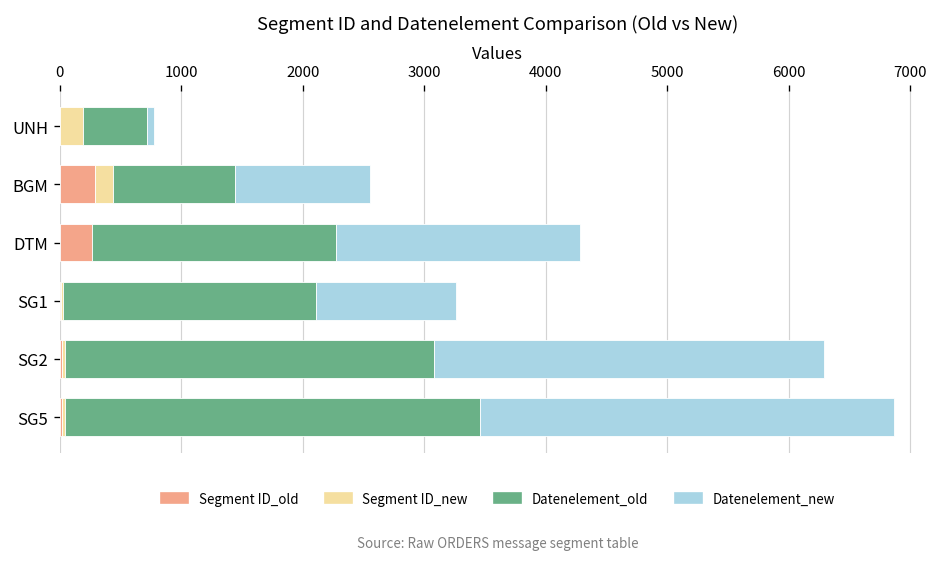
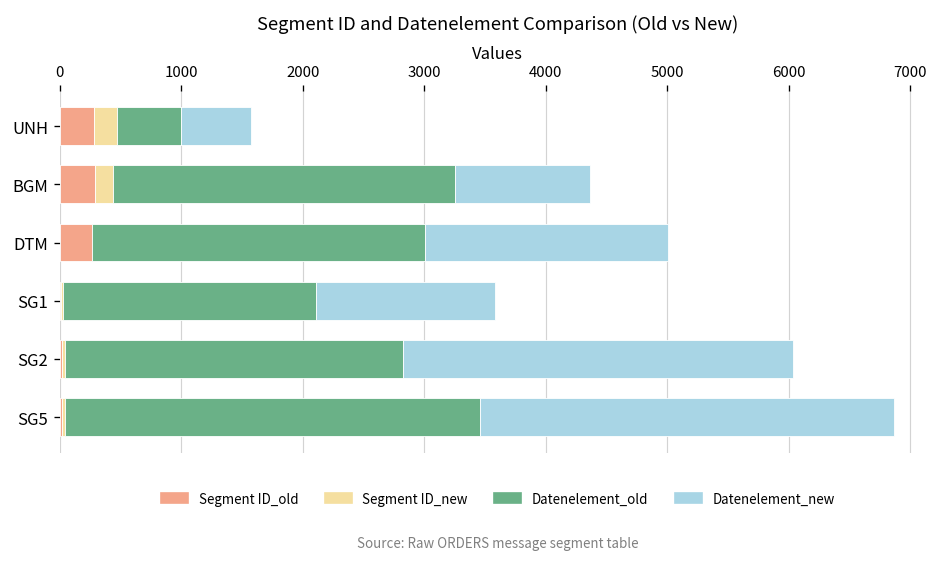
  {
    "Segment ID_old": {
-     "UNH": 0,
+     "UNH": 280,
      "BGM": 290,
      "DTM": 270
    },
    "Segment ID_new": {
      "UNH": 190,
      "BGM": 150
    },
    "Datenelement_old": {
      "UNH": 530,
-     "BGM": 1000,
-     "DTM": 2010,
+     "BGM": 2810,
+     "DTM": 2730,
      "SG1": 2080,
-     "SG2": 3040,
+     "SG2": 2790,
      "SG5": 3410
    },
    "Datenelement_new": {
-     "UNH": 60,
+     "UNH": 580,
      "BGM": 1110,
      "DTM": 2010,
-     "SG1": 1150,
+     "SG1": 1470,
      "SG2": 3210,
      "SG5": 3410
    }
  }
